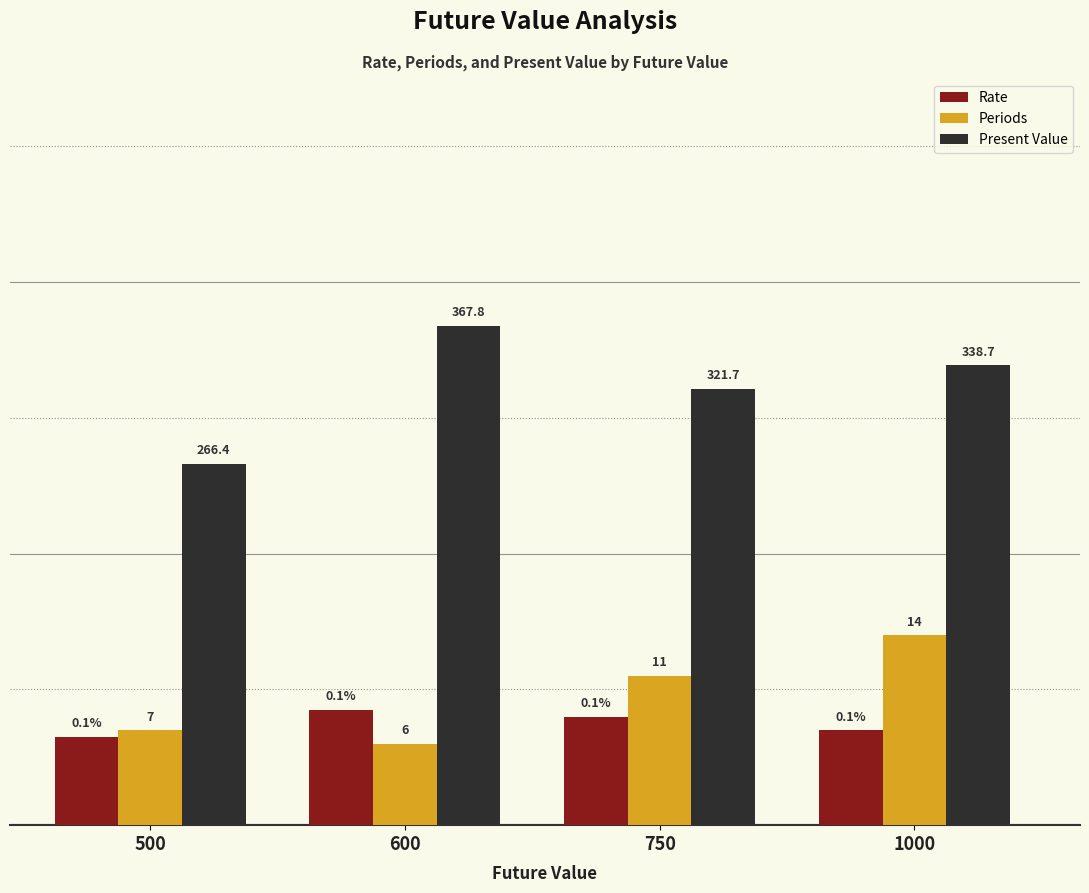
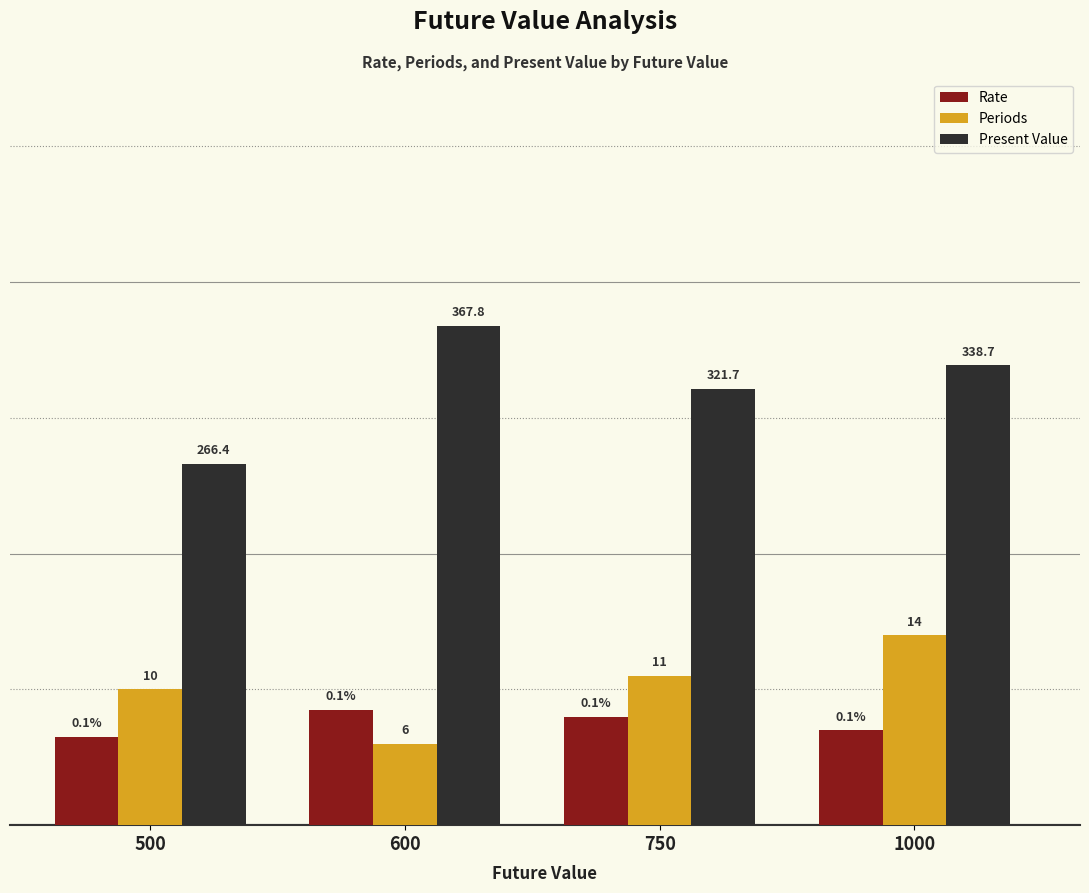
  {
    "Periods": {
-     "500": 7,
+     "500": 10,
      "600": 6,
      "750": 11,
      "1000": 14
    }
  }
